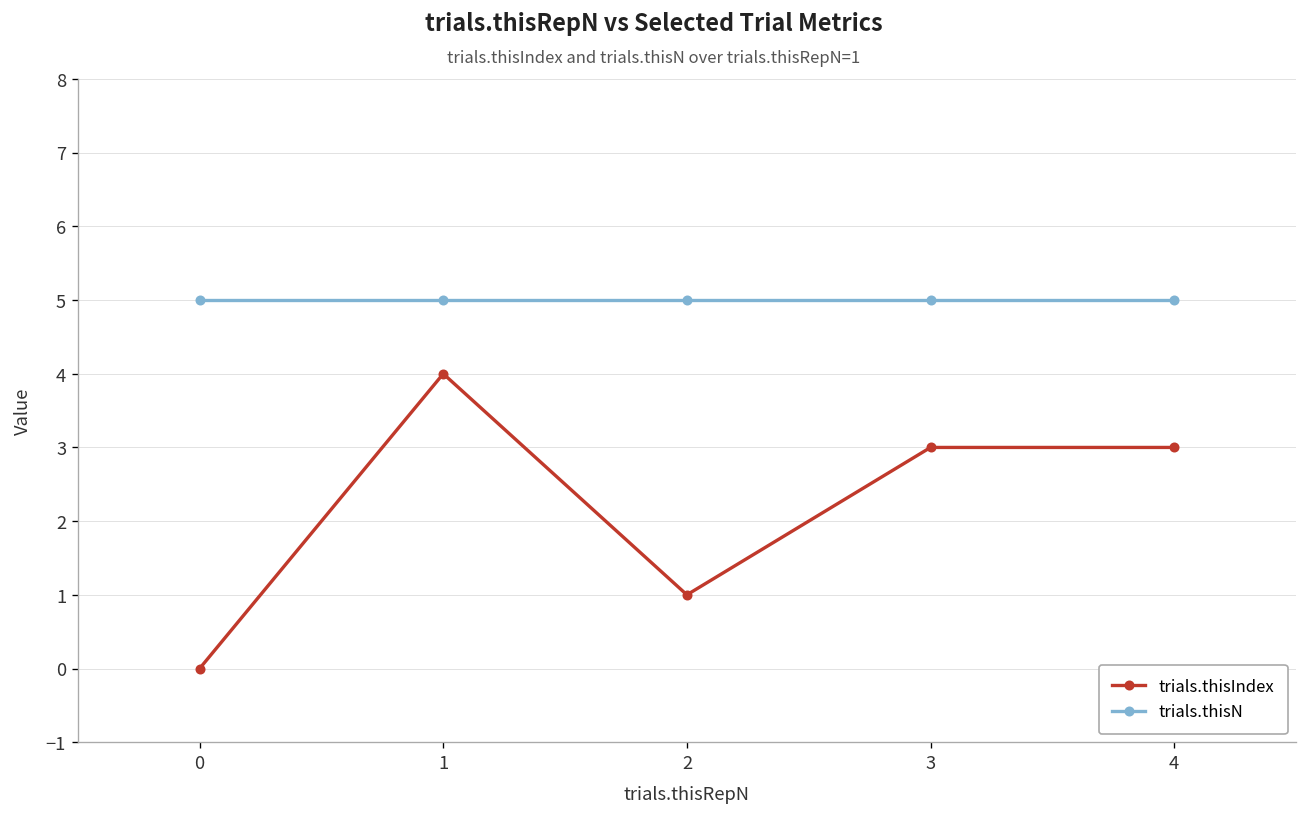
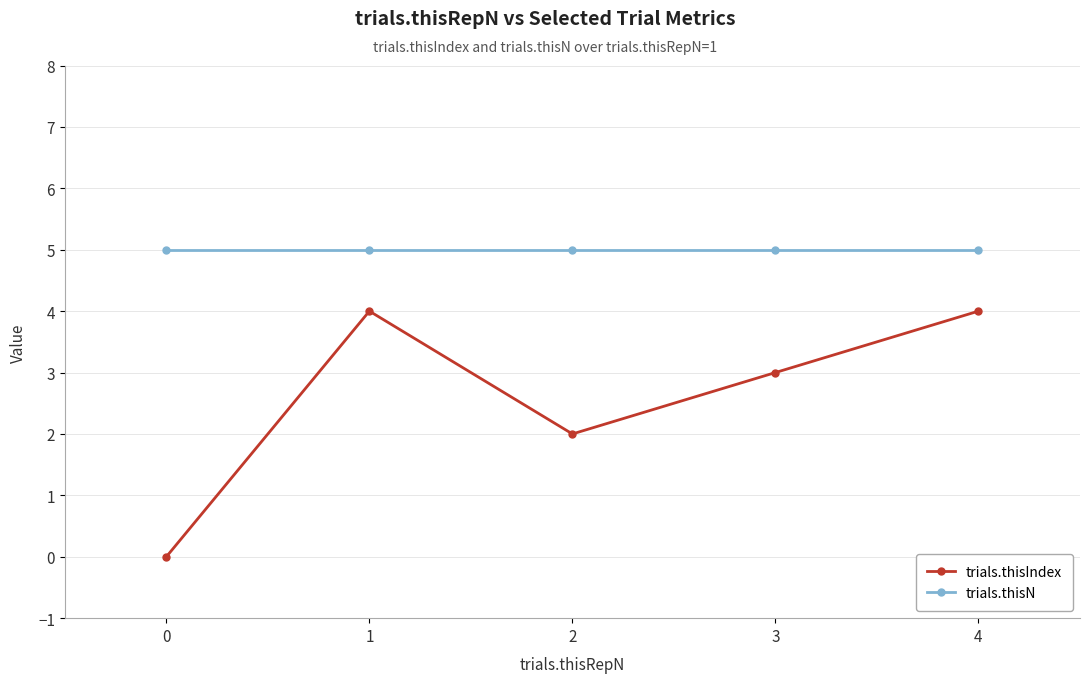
  {
    "trials.thisIndex": {
      "0": 0,
      "1": 4,
-     "2": 1,
+     "2": 2,
      "3": 3,
-     "4": 3
+     "4": 4
    },
    "trials.thisN": {
      "0": 5,
      "1": 5,
      "2": 5,
      "3": 5,
      "4": 5
    }
  }
